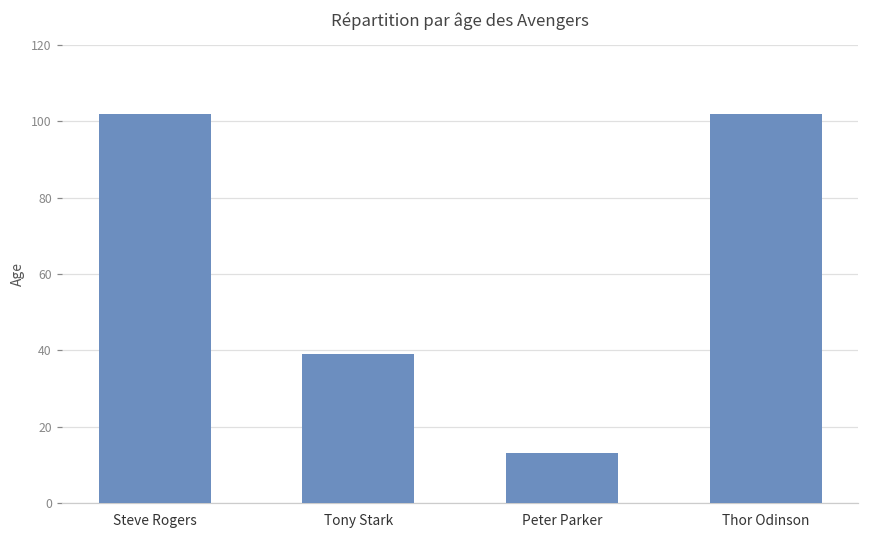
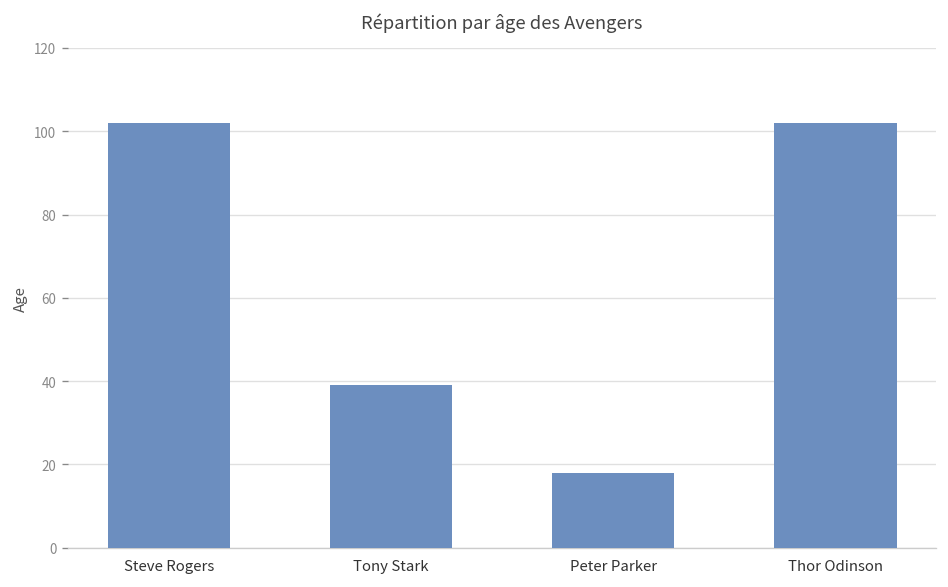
  {
    "Steve Rogers": 102,
    "Tony Stark": 39,
-   "Peter Parker": 13,
+   "Peter Parker": 18,
    "Thor Odinson": 102
  }
